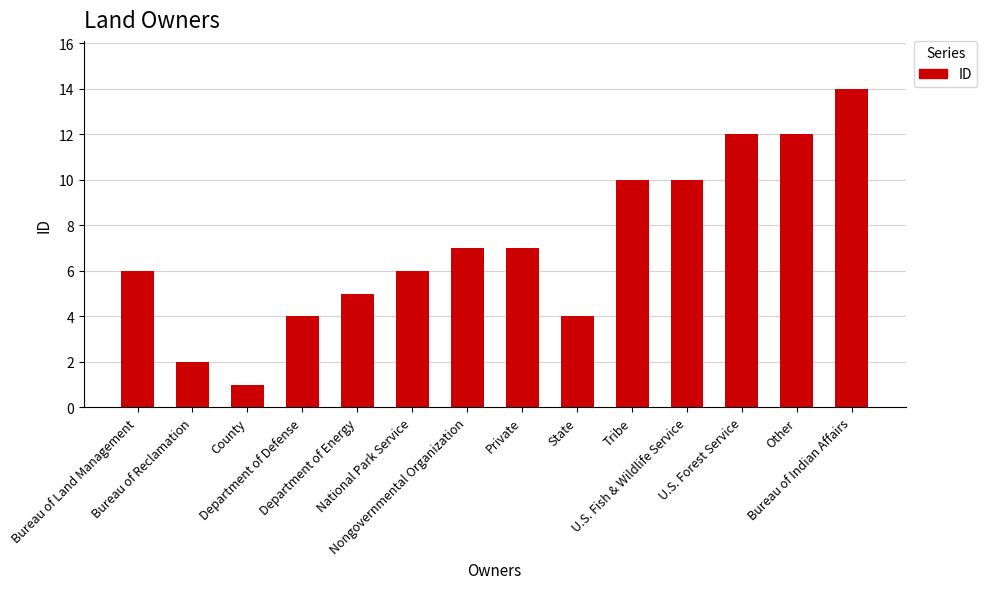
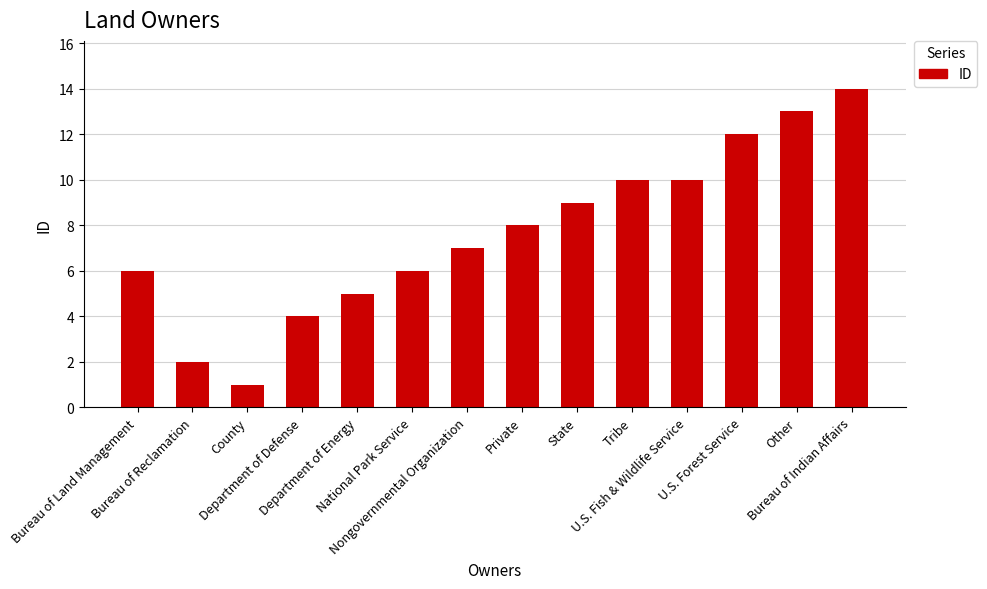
  {
    "Bureau of Land Management": 6,
    "Bureau of Reclamation": 2,
    "County": 1,
    "Department of Defense": 4,
    "Department of Energy": 5,
    "National Park Service": 6,
    "Nongovernmental Organization": 7,
-   "Private": 7,
-   "State": 4,
+   "Private": 8,
+   "State": 9,
    "Tribe": 10,
    "U.S. Fish & Wildlife Service": 10,
    "U.S. Forest Service": 12,
-   "Other": 12,
+   "Other": 13,
    "Bureau of Indian Affairs": 14
  }
